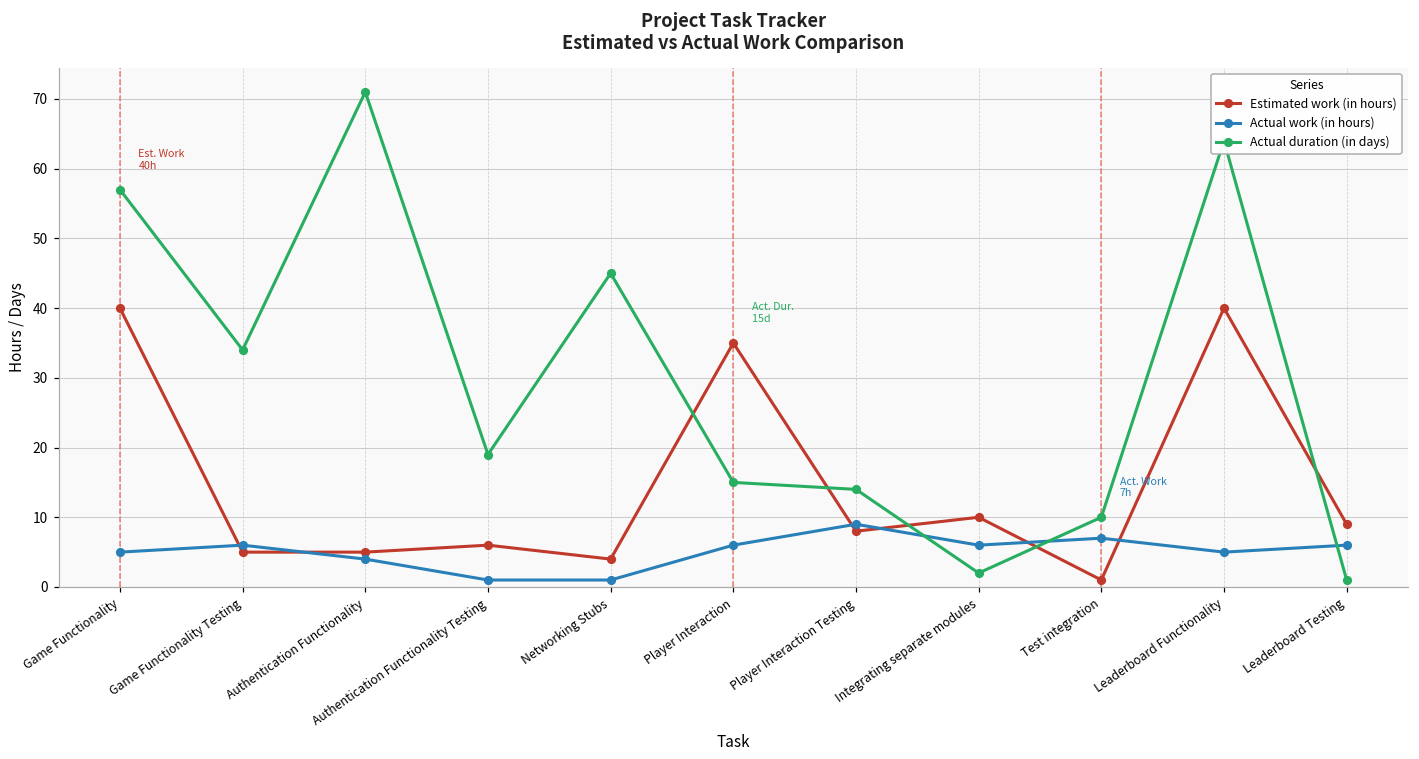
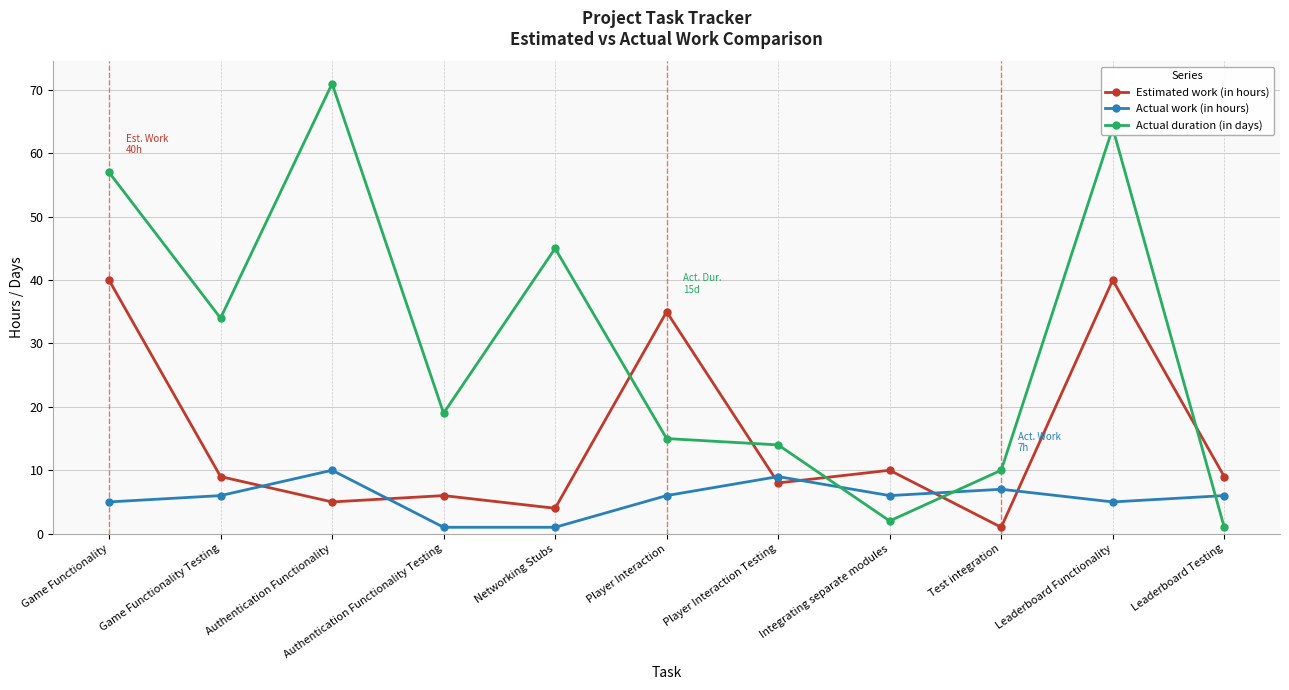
  {
    "Estimated work (in hours)": {
      "Game Functionality": 40,
-     "Game Functionality Testing": 5,
+     "Game Functionality Testing": 9,
      "Authentication Functionality": 5,
      "Authentication Functionality Testing": 6,
      "Networking Stubs": 4,
      "Player Interaction Testing": 8,
      "Integrating separate modules": 10,
      "Test integration": 1,
      "Leaderboard Functionality": 40,
      "Leaderboard Testing": 9
    },
    "Actual work (in hours)": {
      "Game Functionality": 5,
      "Game Functionality Testing": 6,
-     "Authentication Functionality": 4,
+     "Authentication Functionality": 10,
      "Authentication Functionality Testing": 1,
      "Networking Stubs": 1,
      "Player Interaction": 6,
      "Player Interaction Testing": 9,
      "Integrating separate modules": 6,
      "Test integration": 7,
      "Leaderboard Functionality": 5,
      "Leaderboard Testing": 6
    },
    "Actual duration (in days)": {
      "Game Functionality Testing": 34,
      "Authentication Functionality": 71,
      "Authentication Functionality Testing": 19,
      "Networking Stubs": 45,
      "Player Interaction": 15,
      "Player Interaction Testing": 14,
      "Integrating separate modules": 2,
      "Leaderboard Testing": 1
    }
  }
